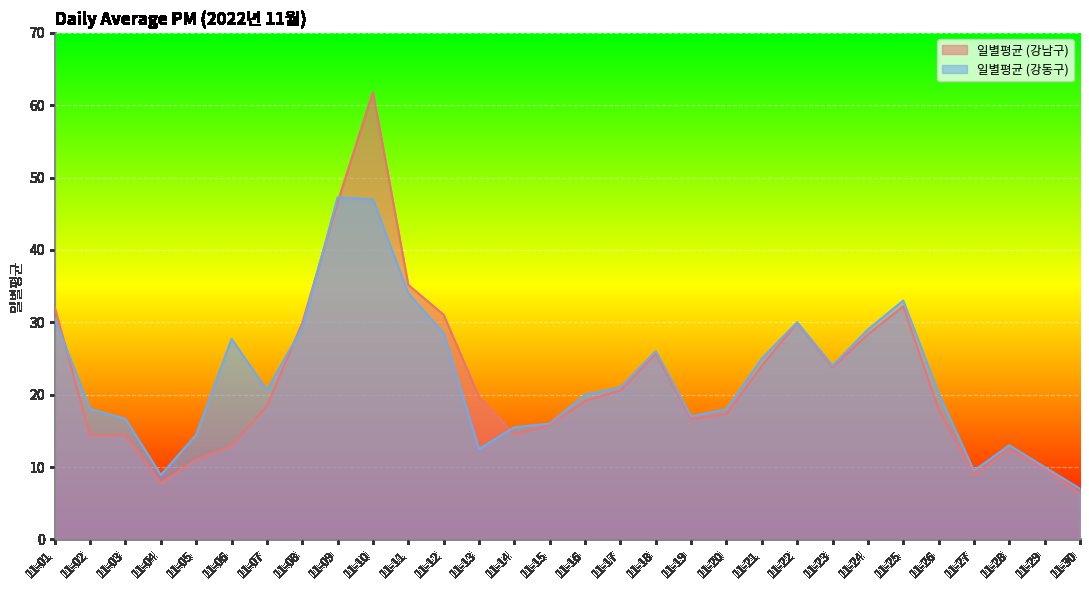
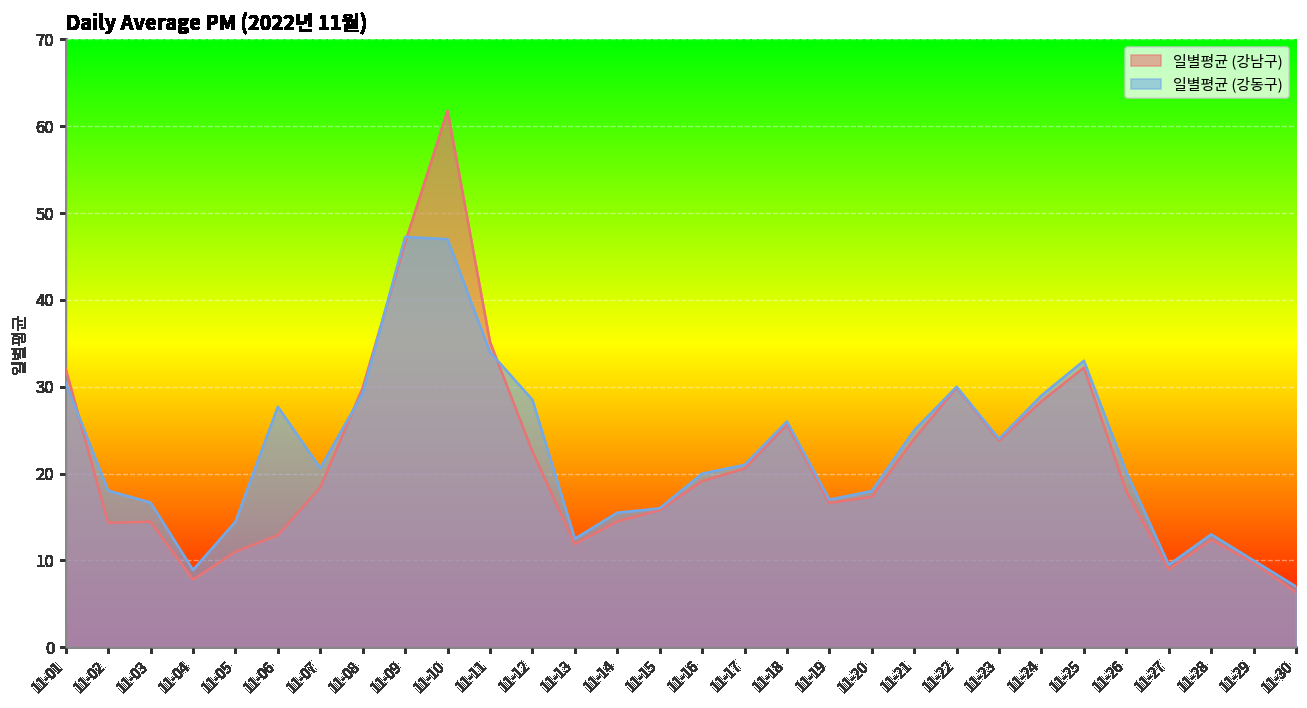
  {
    "일별평균 (강남구)": {
      "11-01": 32,
      "11-02": 14,
      "11-03": 14,
      "11-04": 8,
      "11-05": 11,
      "11-06": 13,
      "11-07": 18,
      "11-08": 30,
      "11-09": 47,
      "11-10": 62,
      "11-11": 35,
-     "11-12": 31,
-     "11-13": 20,
+     "11-12": 23,
+     "11-13": 12,
      "11-14": 15,
      "11-16": 19,
      "11-17": 21,
      "11-18": 26,
      "11-19": 17,
      "11-20": 17,
      "11-21": 24,
      "11-24": 28,
      "11-25": 32,
      "11-26": 18,
      "11-27": 9,
      "11-28": 12,
      "11-30": 6
    },
    "일별평균 (강동구)": {
      "11-01": 30,
      "11-02": 18,
      "11-03": 17,
      "11-04": 9,
      "11-05": 14,
      "11-06": 28,
      "11-07": 21,
      "11-08": 29,
      "11-09": 47,
      "11-10": 47,
      "11-11": 34,
      "11-12": 29,
      "11-13": 13,
      "11-14": 16,
      "11-16": 20,
      "11-17": 21,
      "11-18": 26,
      "11-19": 17,
      "11-20": 18,
      "11-21": 25,
      "11-24": 29,
      "11-25": 33,
      "11-26": 20,
      "11-27": 10,
      "11-28": 13,
      "11-30": 7
    }
  }
